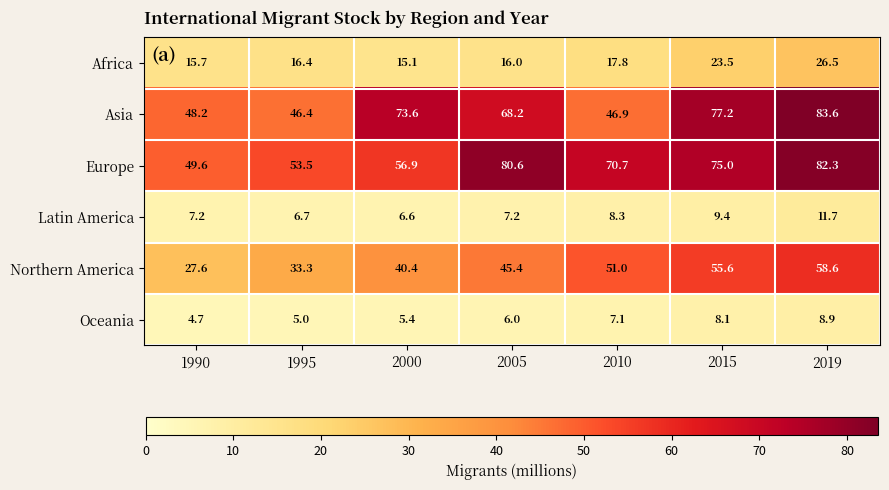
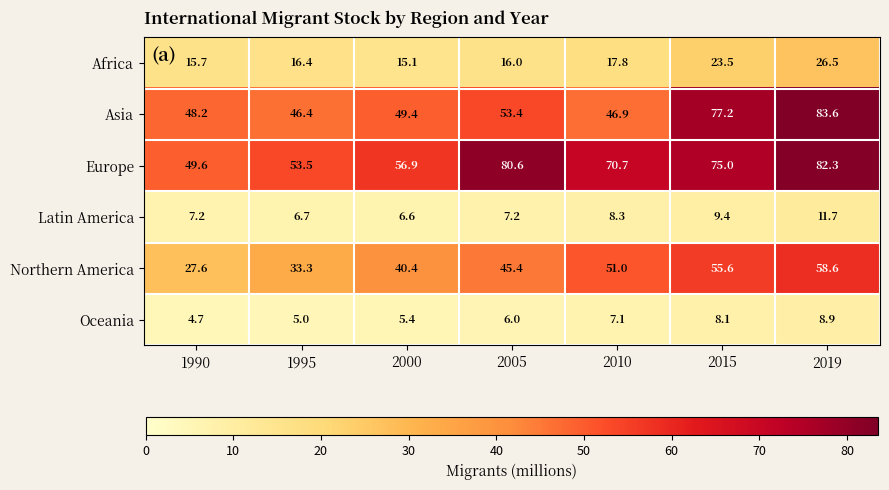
  {
    "Africa": {
      "1995": 16.4,
      "2000": 15.1,
      "2005": 16.0,
      "2010": 17.8,
      "2015": 23.5,
      "2019": 26.5
    },
    "Asia": {
      "1990": 48.2,
      "1995": 46.4,
-     "2000": 73.6,
-     "2005": 68.2,
+     "2000": 49.4,
+     "2005": 53.4,
      "2010": 46.9,
      "2015": 77.2,
      "2019": 83.6
    },
    "Europe": {
      "1990": 49.6,
      "1995": 53.5,
      "2000": 56.9,
      "2005": 80.6,
      "2010": 70.7,
      "2015": 75.0,
      "2019": 82.3
    },
    "Latin America": {
      "1990": 7.2,
      "1995": 6.7,
      "2000": 6.6,
      "2005": 7.2,
      "2010": 8.3,
      "2015": 9.4,
      "2019": 11.7
    },
    "Northern America": {
      "1990": 27.6,
      "1995": 33.3,
      "2000": 40.4,
      "2005": 45.4,
      "2010": 51.0,
      "2015": 55.6,
      "2019": 58.6
    },
    "Oceania": {
      "1990": 4.7,
      "1995": 5.0,
      "2000": 5.4,
      "2005": 6.0,
      "2010": 7.1,
      "2015": 8.1,
      "2019": 8.9
    }
  }
